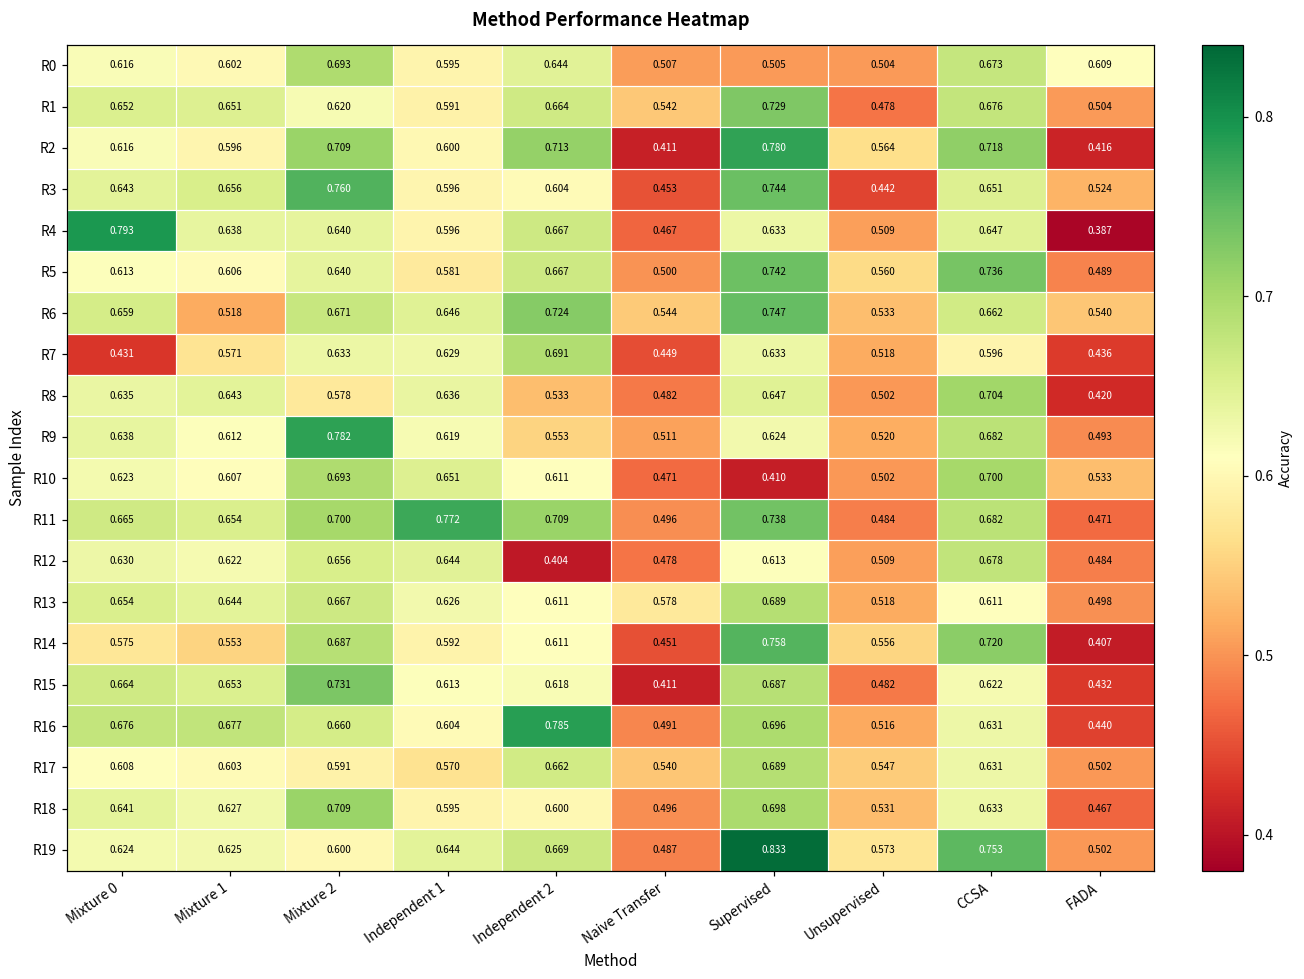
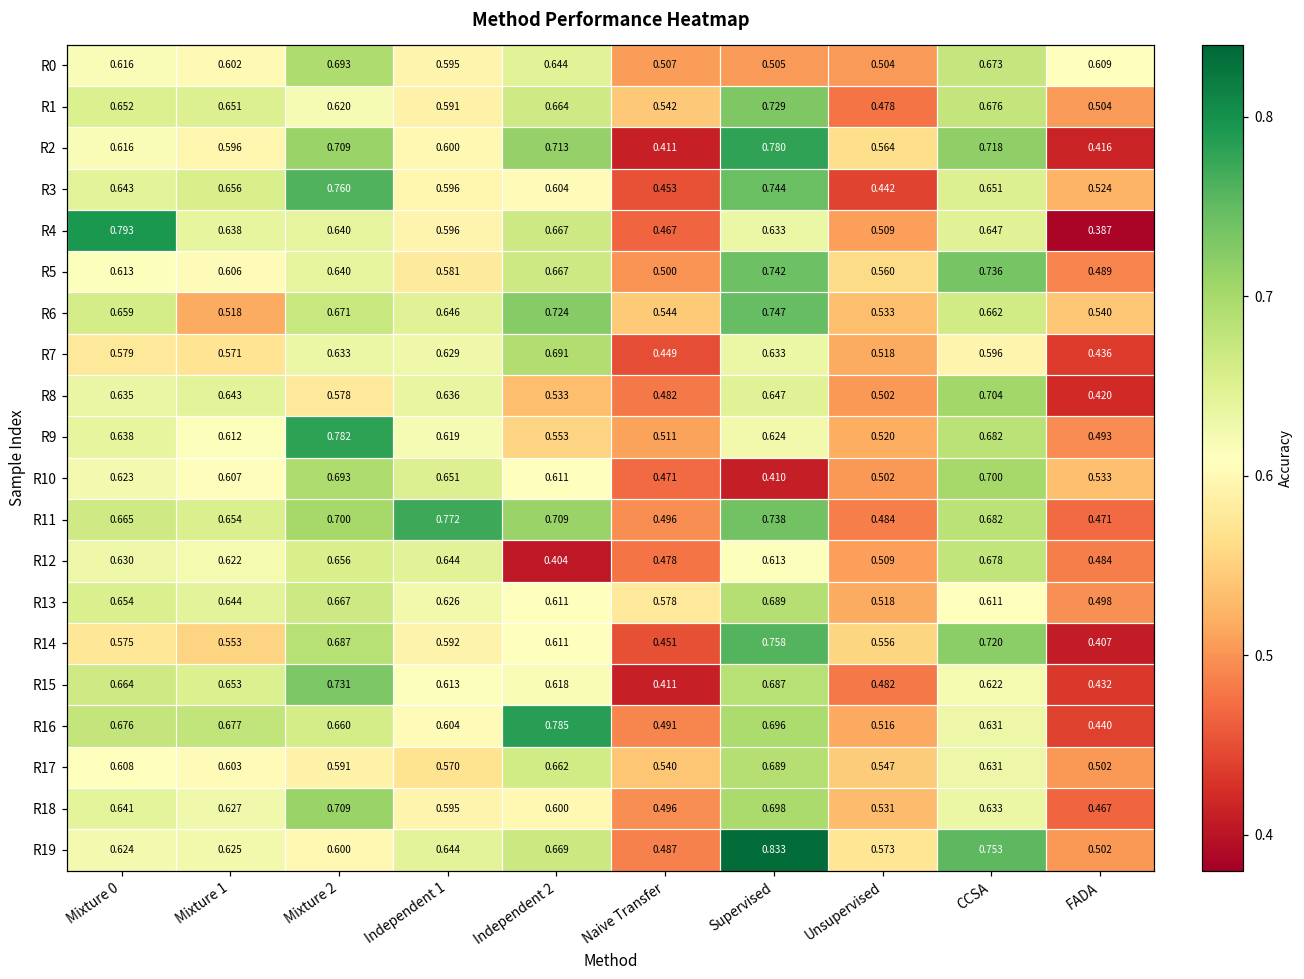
  {
    "R0": {
      "Mixture 0": 0.616,
      "Mixture 1": 0.602,
      "Mixture 2": 0.693,
      "Independent 1": 0.595,
      "Independent 2": 0.644,
      "Naive Transfer": 0.507,
      "Supervised": 0.505,
      "Unsupervised": 0.504,
      "CCSA": 0.673,
      "FADA": 0.609
    },
    "R1": {
      "Mixture 0": 0.652,
      "Mixture 1": 0.651,
      "Mixture 2": 0.620,
      "Independent 1": 0.591,
      "Independent 2": 0.664,
      "Naive Transfer": 0.542,
      "Supervised": 0.729,
      "Unsupervised": 0.478,
      "CCSA": 0.676,
      "FADA": 0.504
    },
    "R2": {
      "Mixture 0": 0.616,
      "Mixture 1": 0.596,
      "Mixture 2": 0.709,
      "Independent 1": 0.600,
      "Independent 2": 0.713,
      "Naive Transfer": 0.411,
      "Supervised": 0.780,
      "Unsupervised": 0.564,
      "CCSA": 0.718,
      "FADA": 0.416
    },
    "R3": {
      "Mixture 0": 0.643,
      "Mixture 1": 0.656,
      "Mixture 2": 0.760,
      "Independent 1": 0.596,
      "Independent 2": 0.604,
      "Naive Transfer": 0.453,
      "Supervised": 0.744,
      "Unsupervised": 0.442,
      "CCSA": 0.651,
      "FADA": 0.524
    },
    "R4": {
      "Mixture 0": 0.793,
      "Mixture 1": 0.638,
      "Mixture 2": 0.640,
      "Independent 1": 0.596,
      "Independent 2": 0.667,
      "Naive Transfer": 0.467,
      "Supervised": 0.633,
      "Unsupervised": 0.509,
      "CCSA": 0.647,
      "FADA": 0.387
    },
    "R5": {
      "Mixture 0": 0.613,
      "Mixture 1": 0.606,
      "Mixture 2": 0.640,
      "Independent 1": 0.581,
      "Independent 2": 0.667,
      "Naive Transfer": 0.500,
      "Supervised": 0.742,
      "Unsupervised": 0.560,
      "CCSA": 0.736,
      "FADA": 0.489
    },
    "R6": {
      "Mixture 0": 0.659,
      "Mixture 1": 0.518,
      "Mixture 2": 0.671,
      "Independent 1": 0.646,
      "Independent 2": 0.724,
      "Naive Transfer": 0.544,
      "Supervised": 0.747,
      "Unsupervised": 0.533,
      "CCSA": 0.662,
      "FADA": 0.540
    },
    "R7": {
-     "Mixture 0": 0.431,
+     "Mixture 0": 0.579,
      "Mixture 1": 0.571,
      "Mixture 2": 0.633,
      "Independent 1": 0.629,
      "Independent 2": 0.691,
      "Naive Transfer": 0.449,
      "Supervised": 0.633,
      "Unsupervised": 0.518,
      "CCSA": 0.596,
      "FADA": 0.436
    },
    "R8": {
      "Mixture 0": 0.635,
      "Mixture 1": 0.643,
      "Mixture 2": 0.578,
      "Independent 1": 0.636,
      "Independent 2": 0.533,
      "Naive Transfer": 0.482,
      "Supervised": 0.647,
      "Unsupervised": 0.502,
      "CCSA": 0.704,
      "FADA": 0.420
    },
    "R9": {
      "Mixture 0": 0.638,
      "Mixture 1": 0.612,
      "Mixture 2": 0.782,
      "Independent 1": 0.619,
      "Independent 2": 0.553,
      "Naive Transfer": 0.511,
      "Supervised": 0.624,
      "Unsupervised": 0.520,
      "CCSA": 0.682,
      "FADA": 0.493
    },
    "R10": {
      "Mixture 0": 0.623,
      "Mixture 1": 0.607,
      "Mixture 2": 0.693,
      "Independent 1": 0.651,
      "Independent 2": 0.611,
      "Naive Transfer": 0.471,
      "Supervised": 0.410,
      "Unsupervised": 0.502,
      "CCSA": 0.700,
      "FADA": 0.533
    },
    "R11": {
      "Mixture 0": 0.665,
      "Mixture 1": 0.654,
      "Mixture 2": 0.700,
      "Independent 1": 0.772,
      "Independent 2": 0.709,
      "Naive Transfer": 0.496,
      "Supervised": 0.738,
      "Unsupervised": 0.484,
      "CCSA": 0.682,
      "FADA": 0.471
    },
    "R12": {
      "Mixture 0": 0.630,
      "Mixture 1": 0.622,
      "Mixture 2": 0.656,
      "Independent 1": 0.644,
      "Independent 2": 0.404,
      "Naive Transfer": 0.478,
      "Supervised": 0.613,
      "Unsupervised": 0.509,
      "CCSA": 0.678,
      "FADA": 0.484
    },
    "R13": {
      "Mixture 0": 0.654,
      "Mixture 1": 0.644,
      "Mixture 2": 0.667,
      "Independent 1": 0.626,
      "Independent 2": 0.611,
      "Naive Transfer": 0.578,
      "Supervised": 0.689,
      "Unsupervised": 0.518,
      "CCSA": 0.611,
      "FADA": 0.498
    },
    "R14": {
      "Mixture 0": 0.575,
      "Mixture 1": 0.553,
      "Mixture 2": 0.687,
      "Independent 1": 0.592,
      "Independent 2": 0.611,
      "Naive Transfer": 0.451,
      "Supervised": 0.758,
      "Unsupervised": 0.556,
      "CCSA": 0.720,
      "FADA": 0.407
    },
    "R15": {
      "Mixture 0": 0.664,
      "Mixture 1": 0.653,
      "Mixture 2": 0.731,
      "Independent 1": 0.613,
      "Independent 2": 0.618,
      "Naive Transfer": 0.411,
      "Supervised": 0.687,
      "Unsupervised": 0.482,
      "CCSA": 0.622,
      "FADA": 0.432
    },
    "R16": {
      "Mixture 0": 0.676,
      "Mixture 1": 0.677,
      "Mixture 2": 0.660,
      "Independent 1": 0.604,
      "Independent 2": 0.785,
      "Naive Transfer": 0.491,
      "Supervised": 0.696,
      "Unsupervised": 0.516,
      "CCSA": 0.631,
      "FADA": 0.440
    },
    "R17": {
      "Mixture 0": 0.608,
      "Mixture 1": 0.603,
      "Mixture 2": 0.591,
      "Independent 1": 0.570,
      "Independent 2": 0.662,
      "Naive Transfer": 0.540,
      "Supervised": 0.689,
      "Unsupervised": 0.547,
      "CCSA": 0.631,
      "FADA": 0.502
    },
    "R18": {
      "Mixture 0": 0.641,
      "Mixture 1": 0.627,
      "Mixture 2": 0.709,
      "Independent 1": 0.595,
      "Independent 2": 0.600,
      "Naive Transfer": 0.496,
      "Supervised": 0.698,
      "Unsupervised": 0.531,
      "CCSA": 0.633,
      "FADA": 0.467
    },
    "R19": {
      "Mixture 0": 0.624,
      "Mixture 1": 0.625,
      "Mixture 2": 0.600,
      "Independent 1": 0.644,
      "Independent 2": 0.669,
      "Naive Transfer": 0.487,
      "Supervised": 0.833,
      "Unsupervised": 0.573,
      "CCSA": 0.753,
      "FADA": 0.502
    }
  }
